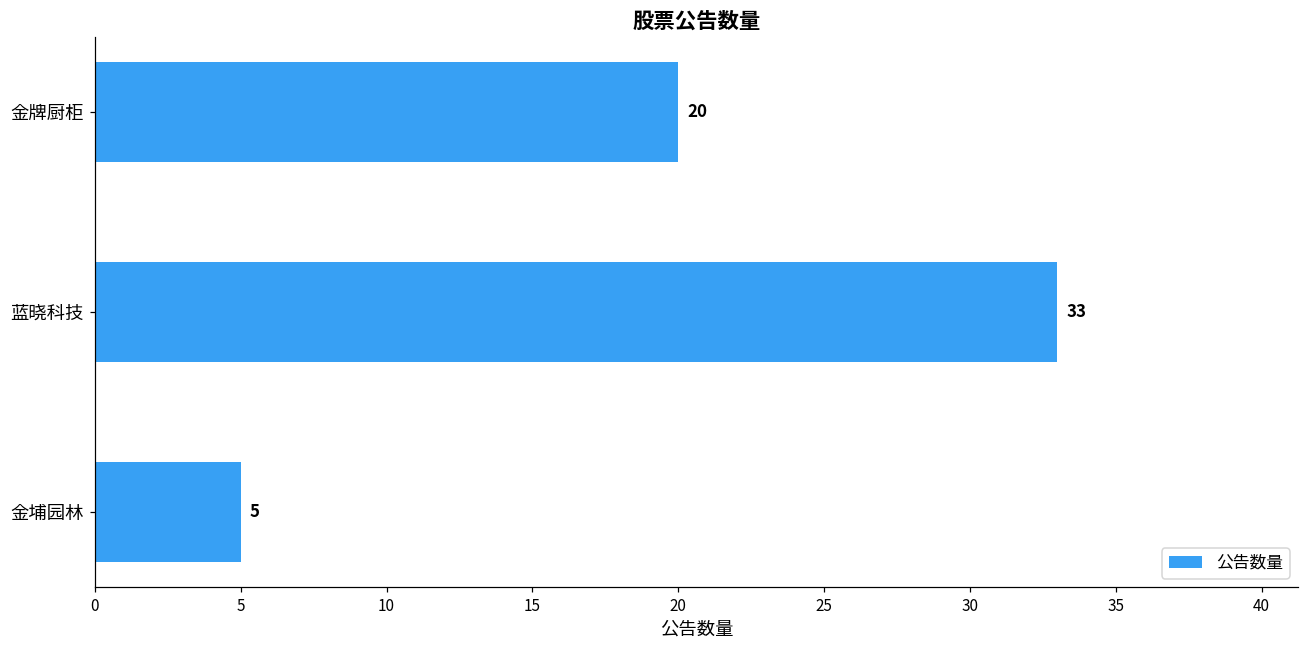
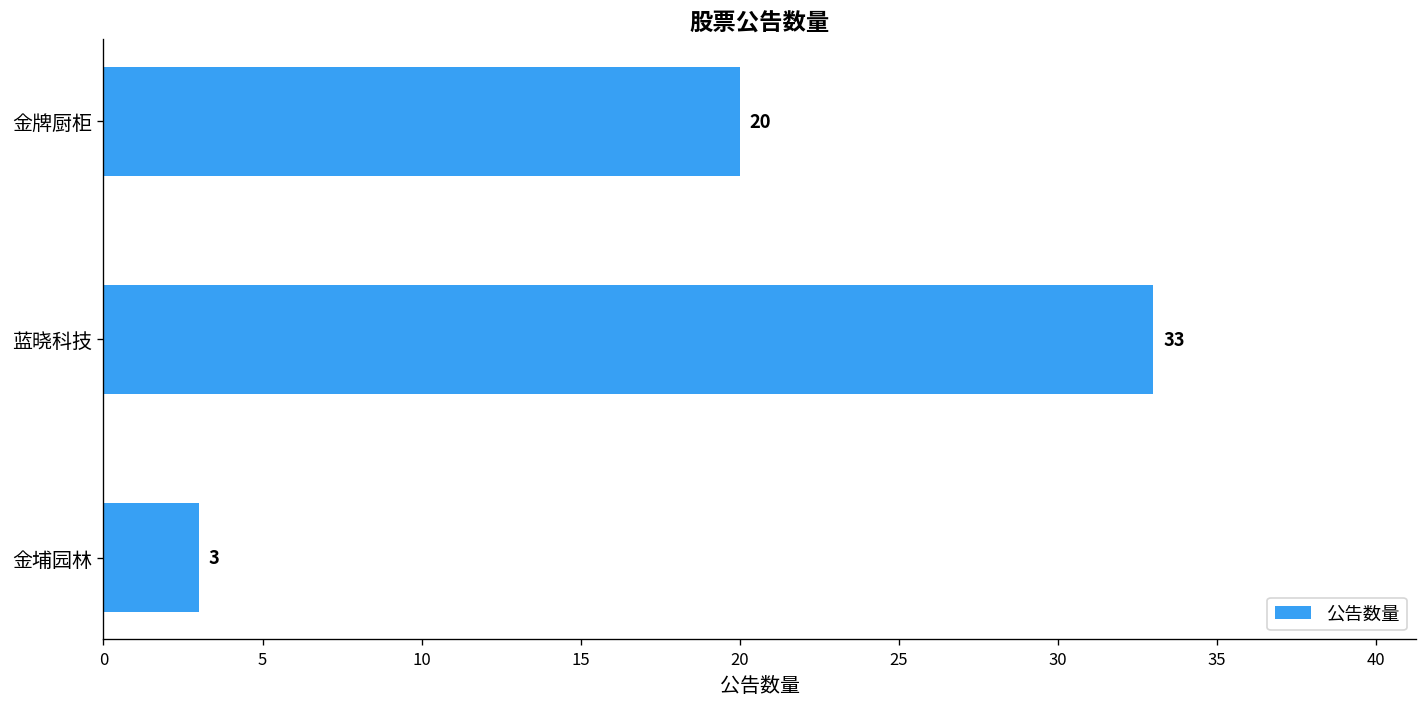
  {
    "金牌厨柜": 20,
    "蓝晓科技": 33,
-   "金埔园林": 5
+   "金埔园林": 3
  }
